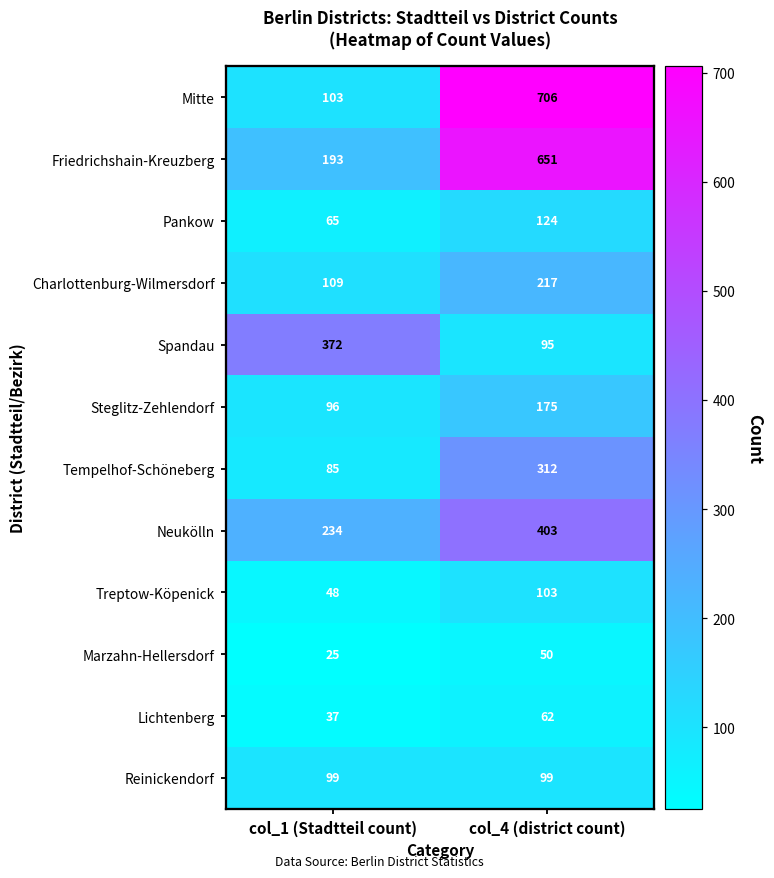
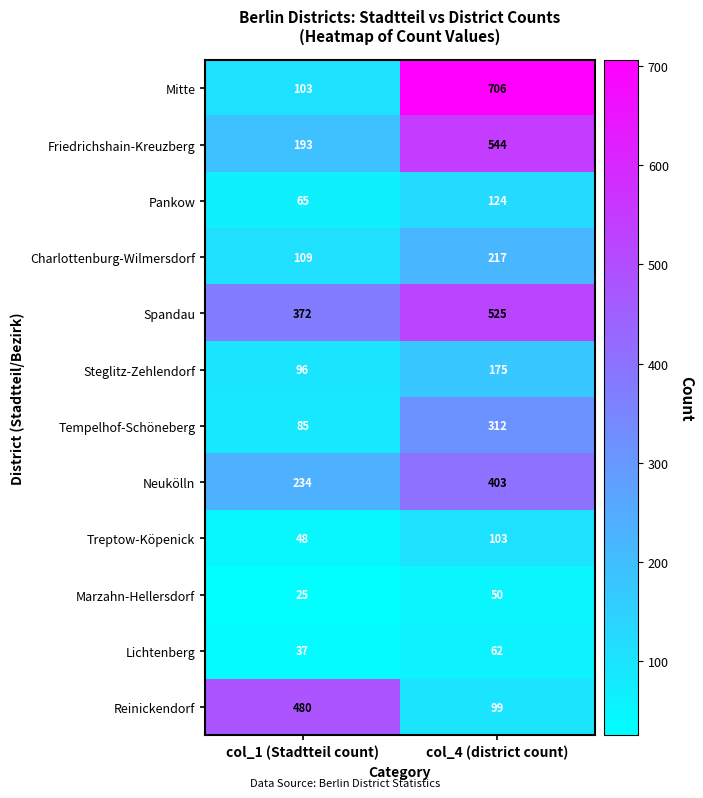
  {
    "Mitte": {
      "col_1 (Stadtteil count)": 103,
      "col_4 (district count)": 706
    },
    "Friedrichshain-Kreuzberg": {
      "col_1 (Stadtteil count)": 193,
-     "col_4 (district count)": 651
+     "col_4 (district count)": 544
    },
    "Pankow": {
      "col_1 (Stadtteil count)": 65,
      "col_4 (district count)": 124
    },
    "Charlottenburg-Wilmersdorf": {
      "col_1 (Stadtteil count)": 109,
      "col_4 (district count)": 217
    },
    "Spandau": {
      "col_1 (Stadtteil count)": 372,
-     "col_4 (district count)": 95
+     "col_4 (district count)": 525
    },
    "Steglitz-Zehlendorf": {
      "col_1 (Stadtteil count)": 96,
      "col_4 (district count)": 175
    },
    "Tempelhof-Schöneberg": {
      "col_1 (Stadtteil count)": 85,
      "col_4 (district count)": 312
    },
    "Neukölln": {
      "col_1 (Stadtteil count)": 234,
      "col_4 (district count)": 403
    },
    "Treptow-Köpenick": {
      "col_1 (Stadtteil count)": 48,
      "col_4 (district count)": 103
    },
    "Marzahn-Hellersdorf": {
      "col_1 (Stadtteil count)": 25,
      "col_4 (district count)": 50
    },
    "Lichtenberg": {
      "col_1 (Stadtteil count)": 37,
      "col_4 (district count)": 62
    },
    "Reinickendorf": {
-     "col_1 (Stadtteil count)": 99,
+     "col_1 (Stadtteil count)": 480,
      "col_4 (district count)": 99
    }
  }
